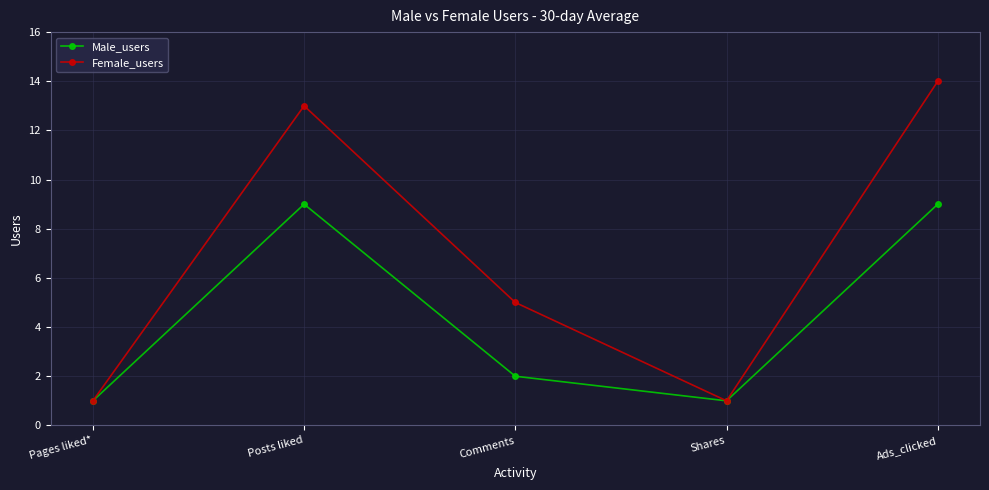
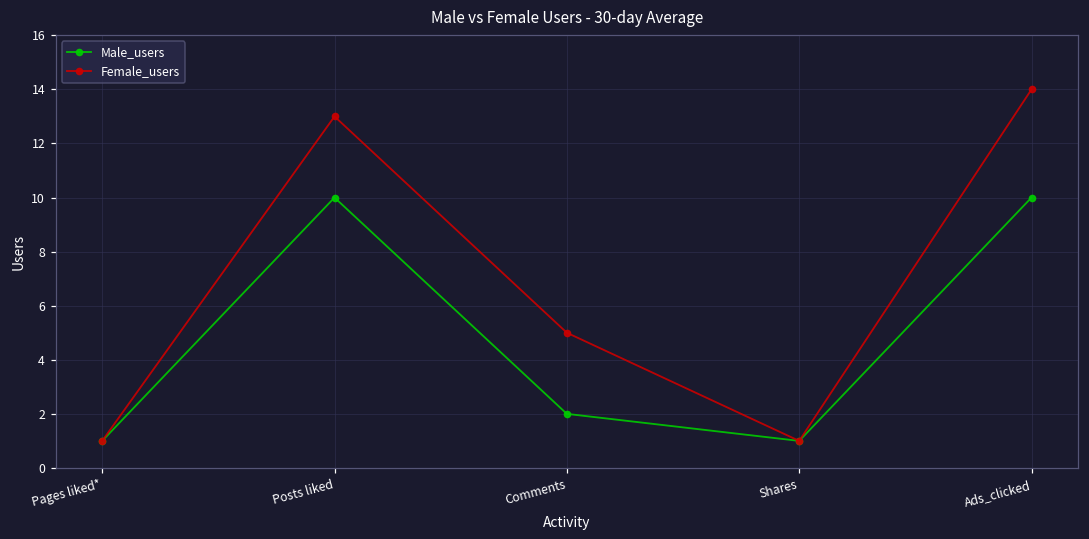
  {
    "Male_users": {
-     "Posts liked": 9,
+     "Posts liked": 10,
      "Comments": 2,
-     "Ads_clicked": 9
+     "Ads_clicked": 10
    },
    "Female_users": {
      "Posts liked": 13,
      "Comments": 5,
      "Ads_clicked": 14
    }
  }
